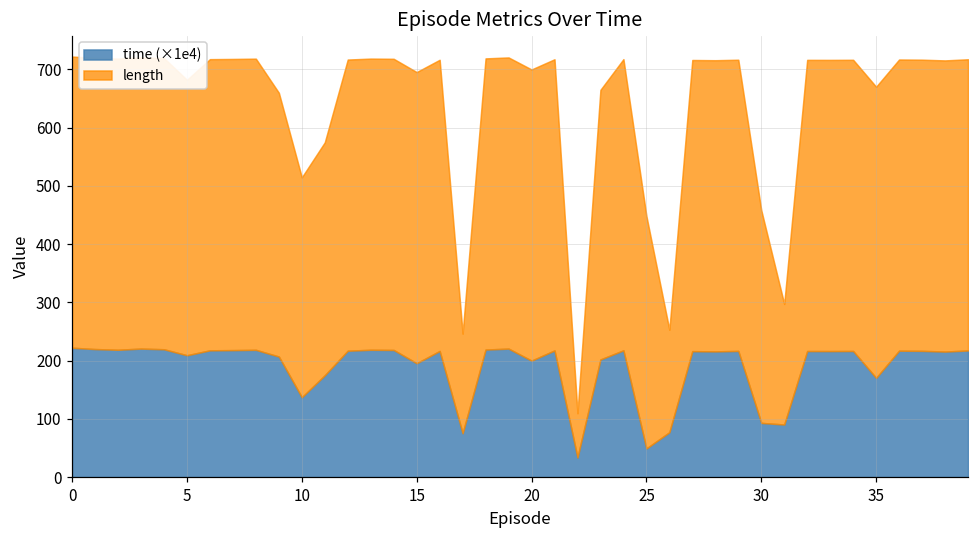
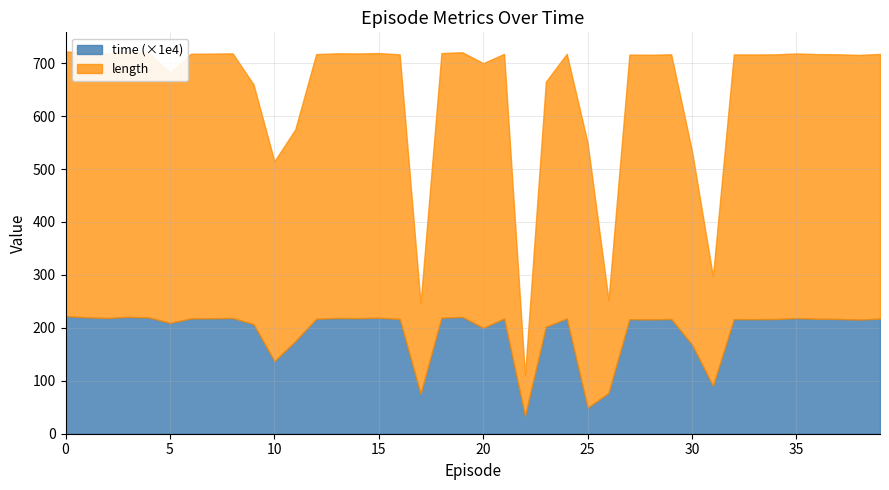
  {
    "time (×1e4)": {
      "0": 220,
      "5": 210,
      "10": 140,
-     "15": 200,
+     "15": 220,
      "20": 200,
      "25": 50,
-     "30": 90,
-     "35": 170
+     "30": 170,
+     "35": 220
    },
    "length": {
      "0": 500,
      "10": 380,
      "15": 500,
      "20": 500,
-     "25": 400,
+     "25": 500,
      "30": 370,
      "35": 500
    }
  }
